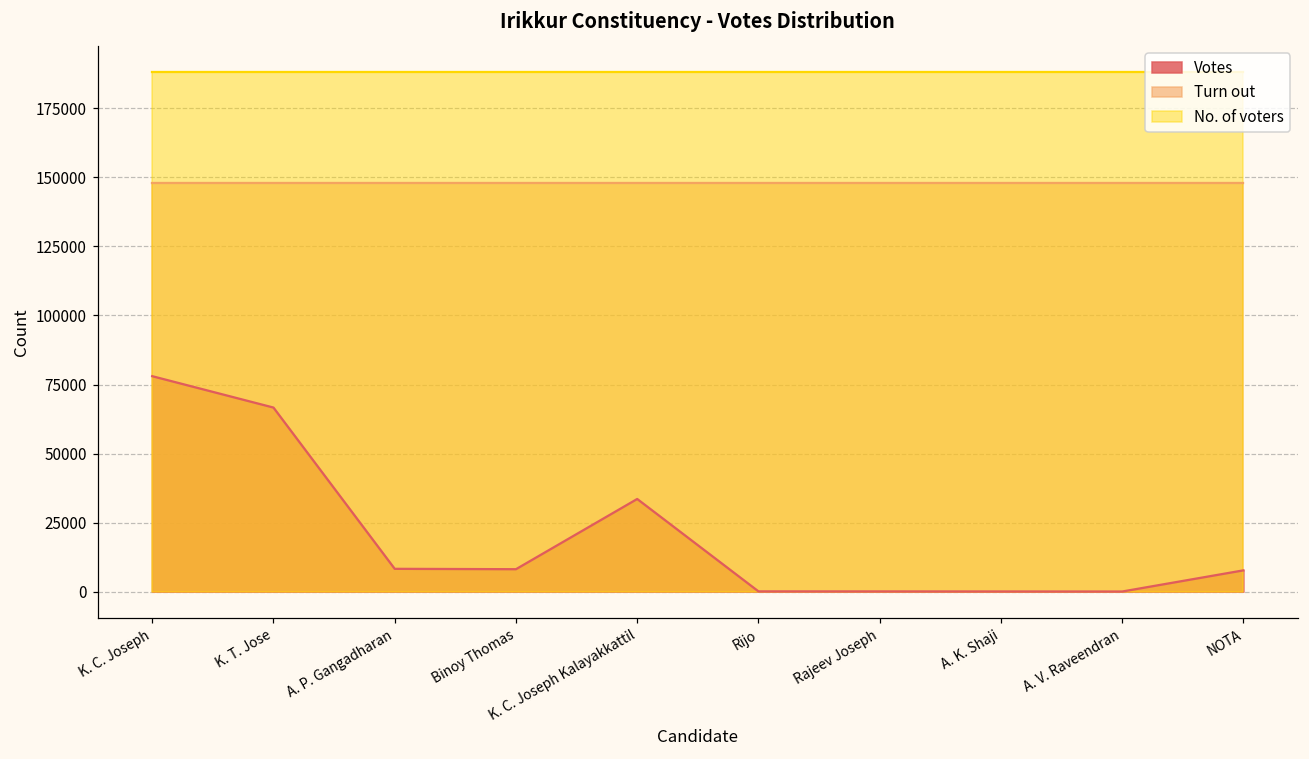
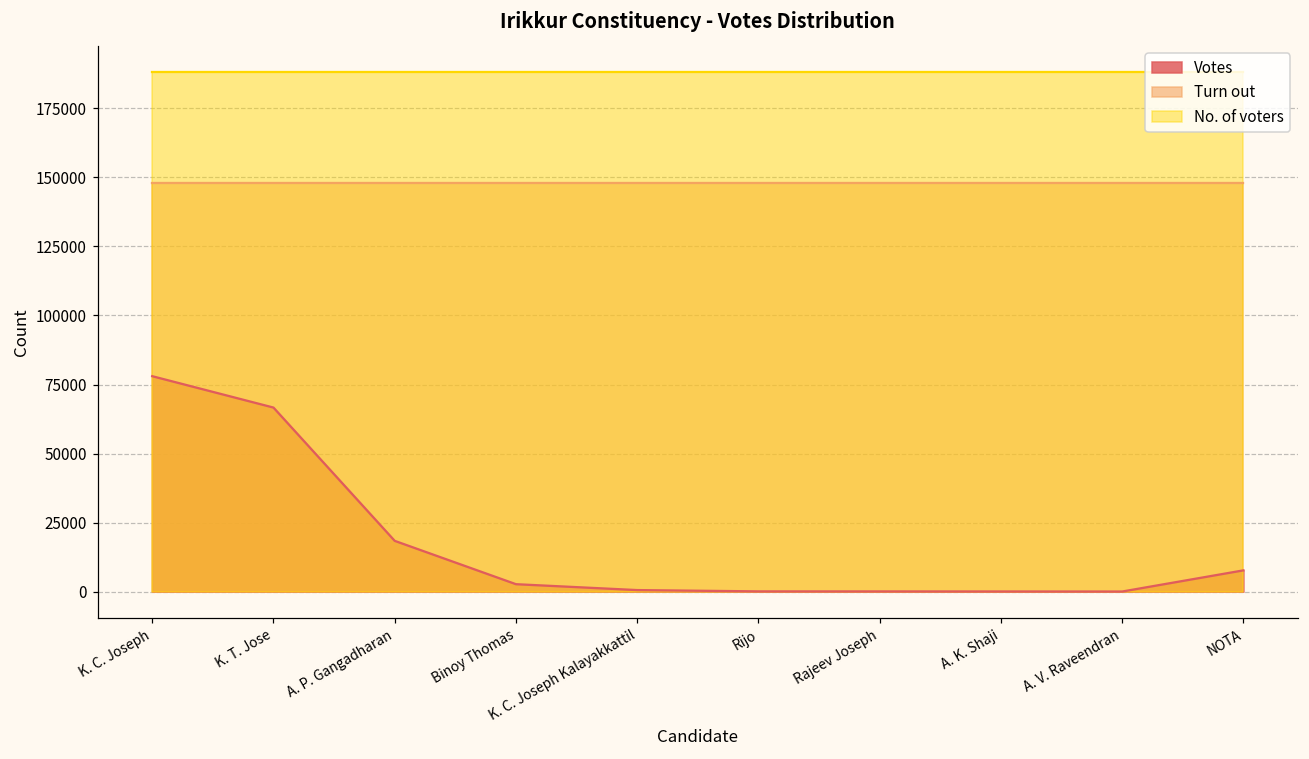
  {
    "Votes": {
      "K. C. Joseph": 78000,
      "K. T. Jose": 67000,
-     "A. P. Gangadharan": 8000,
-     "Binoy Thomas": 8000,
-     "K. C. Joseph Kalayakkattil": 34000,
+     "A. P. Gangadharan": 18000,
+     "Binoy Thomas": 3000,
+     "K. C. Joseph Kalayakkattil": 1000,
      "Rijo": 0,
      "Rajeev Joseph": 0,
      "A. K. Shaji": 0,
      "A. V. Raveendran": 0,
      "NOTA": 8000
    },
    "Turn out": {
      "K. C. Joseph": 148000,
      "K. T. Jose": 148000,
      "A. P. Gangadharan": 148000,
      "Binoy Thomas": 148000,
      "K. C. Joseph Kalayakkattil": 148000,
      "Rijo": 148000,
      "Rajeev Joseph": 148000,
      "A. K. Shaji": 148000,
      "A. V. Raveendran": 148000,
      "NOTA": 148000
    },
    "No. of voters": {
      "K. C. Joseph": 188000,
      "K. T. Jose": 188000,
      "A. P. Gangadharan": 188000,
      "Binoy Thomas": 188000,
      "K. C. Joseph Kalayakkattil": 188000,
      "Rijo": 188000,
      "Rajeev Joseph": 188000,
      "A. K. Shaji": 188000,
      "A. V. Raveendran": 188000
    }
  }
